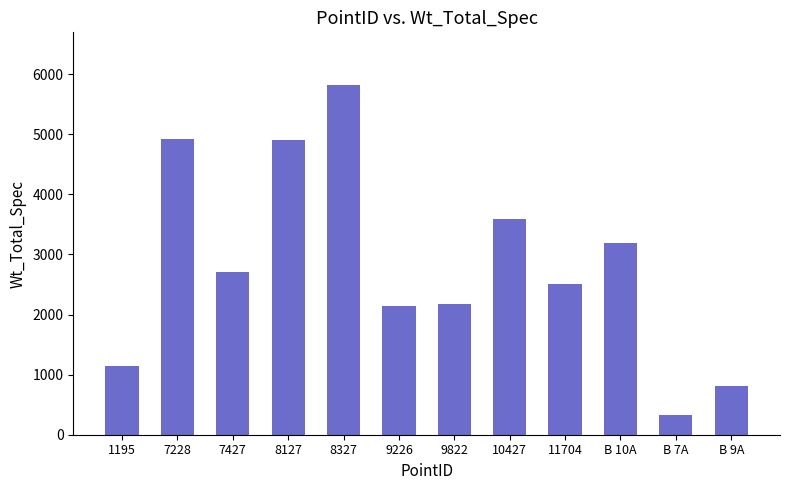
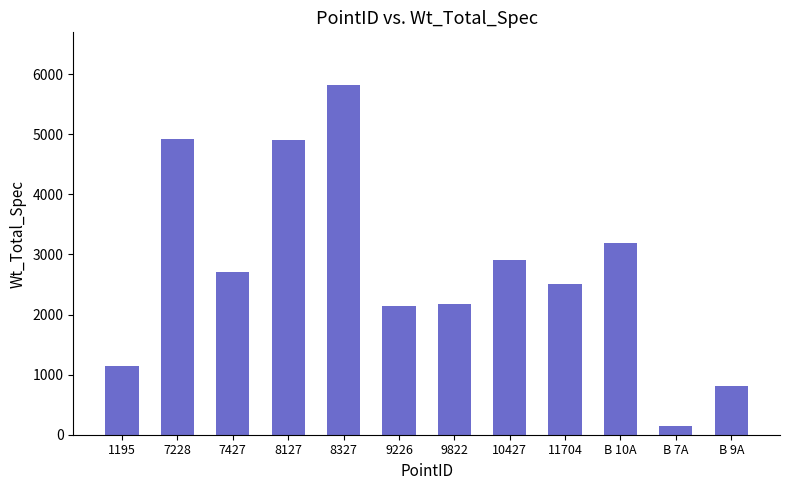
  {
    "1195": 1100,
    "7228": 4900,
    "7427": 2700,
    "8127": 4900,
    "8327": 5800,
    "9226": 2100,
    "9822": 2200,
-   "10427": 3600,
+   "10427": 2900,
    "11704": 2500,
    "B 10A": 3200,
-   "B 7A": 300,
+   "B 7A": 100,
    "B 9A": 800
  }
